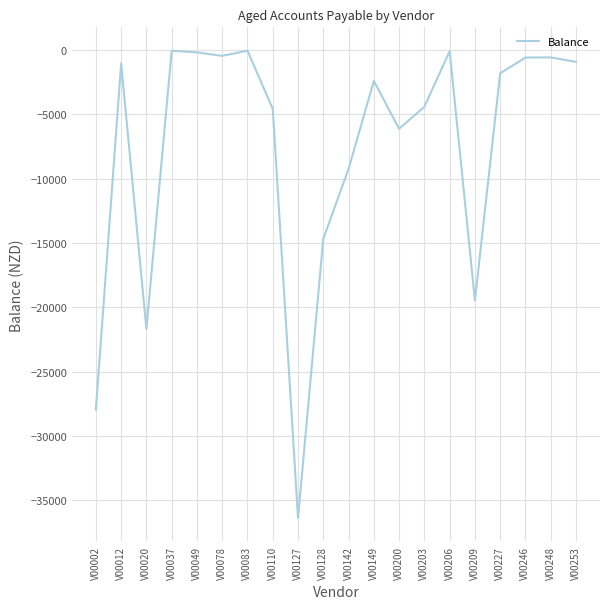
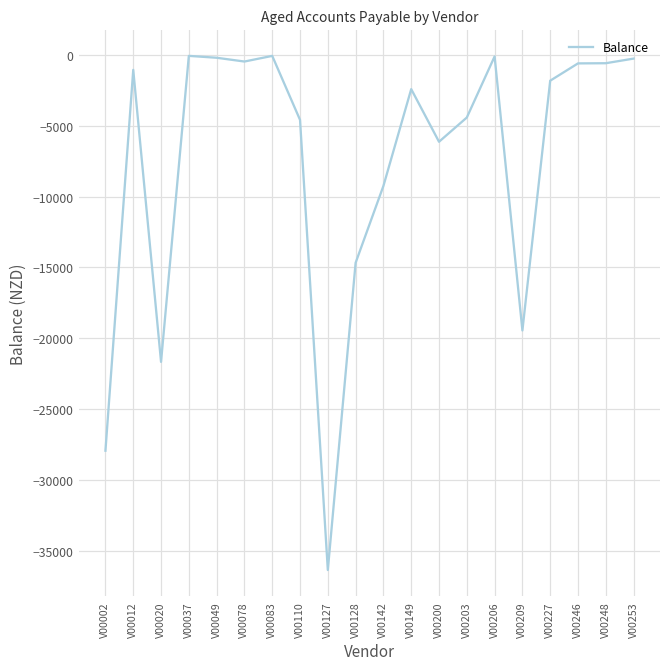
  {
    "V00002": -27900,
    "V00012": -1000,
    "V00020": -21700,
    "V00037": -100,
    "V00049": -200,
    "V00078": -500,
    "V00083": -100,
    "V00110": -4600,
    "V00127": -36400,
    "V00128": -14700,
    "V00142": -9200,
    "V00149": -2400,
    "V00200": -6100,
    "V00203": -4400,
    "V00206": -100,
    "V00209": -19500,
    "V00227": -1800,
    "V00246": -600,
    "V00248": -600,
-   "V00253": -900
+   "V00253": -200
  }
